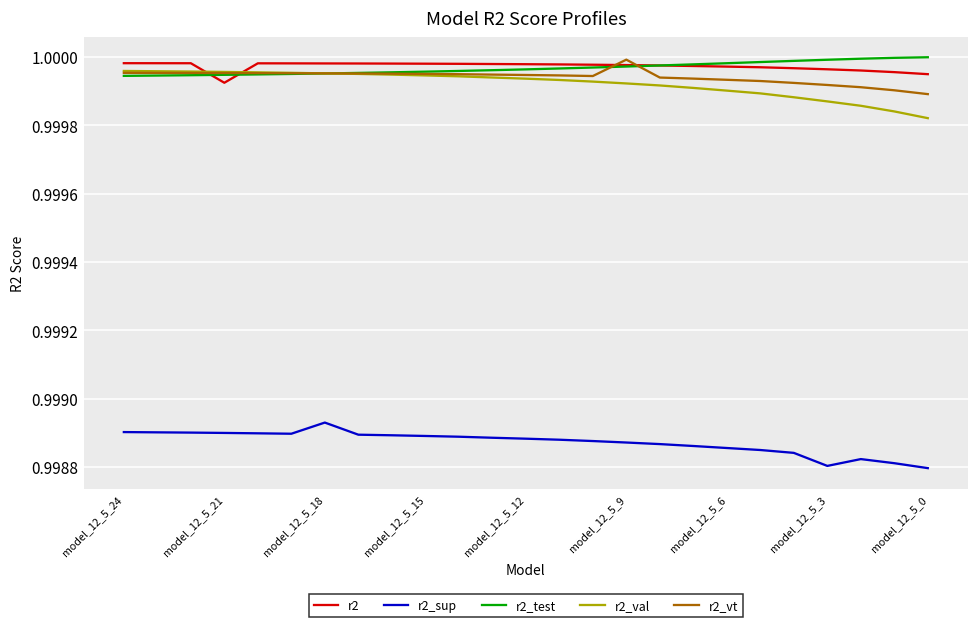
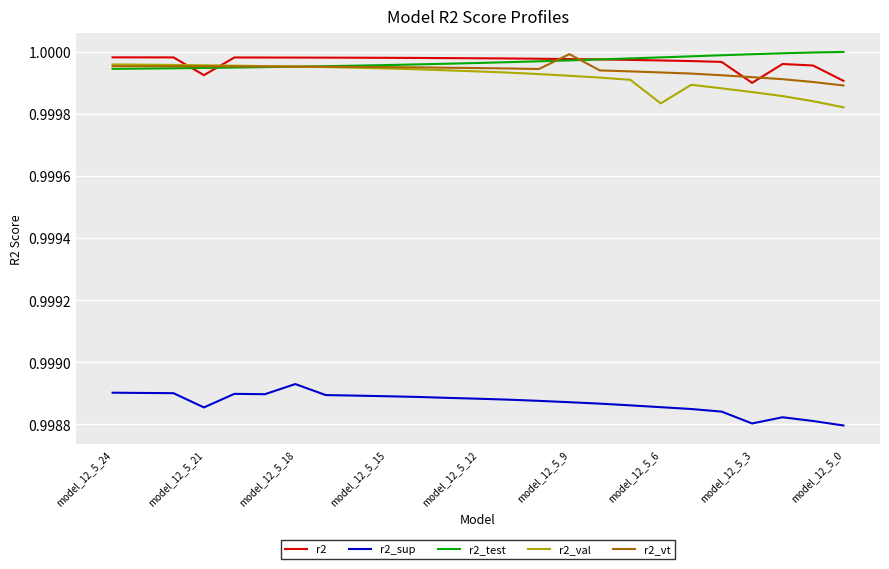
  {
    "r2": {
      "model_12_5_24": 0.99998,
      "model_12_5_21": 0.99992,
      "model_12_5_18": 0.99998,
      "model_12_5_15": 0.99998,
      "model_12_5_12": 0.99998,
      "model_12_5_6": 0.99997,
-     "model_12_5_3": 0.99996,
-     "model_12_5_0": 0.99995
+     "model_12_5_3": 0.99990,
+     "model_12_5_0": 0.99991
    },
    "r2_sup": {
      "model_12_5_24": 0.99890,
-     "model_12_5_21": 0.99890,
+     "model_12_5_21": 0.99885,
      "model_12_5_18": 0.99893,
      "model_12_5_15": 0.99889,
      "model_12_5_12": 0.99888,
      "model_12_5_9": 0.99887,
      "model_12_5_6": 0.99886,
      "model_12_5_3": 0.99880,
      "model_12_5_0": 0.99880
    },
    "r2_test": {
      "model_12_5_24": 0.99994,
      "model_12_5_12": 0.99996,
      "model_12_5_6": 0.99998,
      "model_12_5_3": 0.99999,
      "model_12_5_0": 1.00000
    },
    "r2_val": {
      "model_12_5_12": 0.99994,
      "model_12_5_9": 0.99992,
-     "model_12_5_6": 0.99990,
+     "model_12_5_6": 0.99983,
      "model_12_5_3": 0.99987,
      "model_12_5_0": 0.99982
    },
    "r2_vt": {
      "model_12_5_12": 0.99995,
      "model_12_5_9": 0.99999,
      "model_12_5_6": 0.99993,
      "model_12_5_3": 0.99992,
      "model_12_5_0": 0.99989
    }
  }
